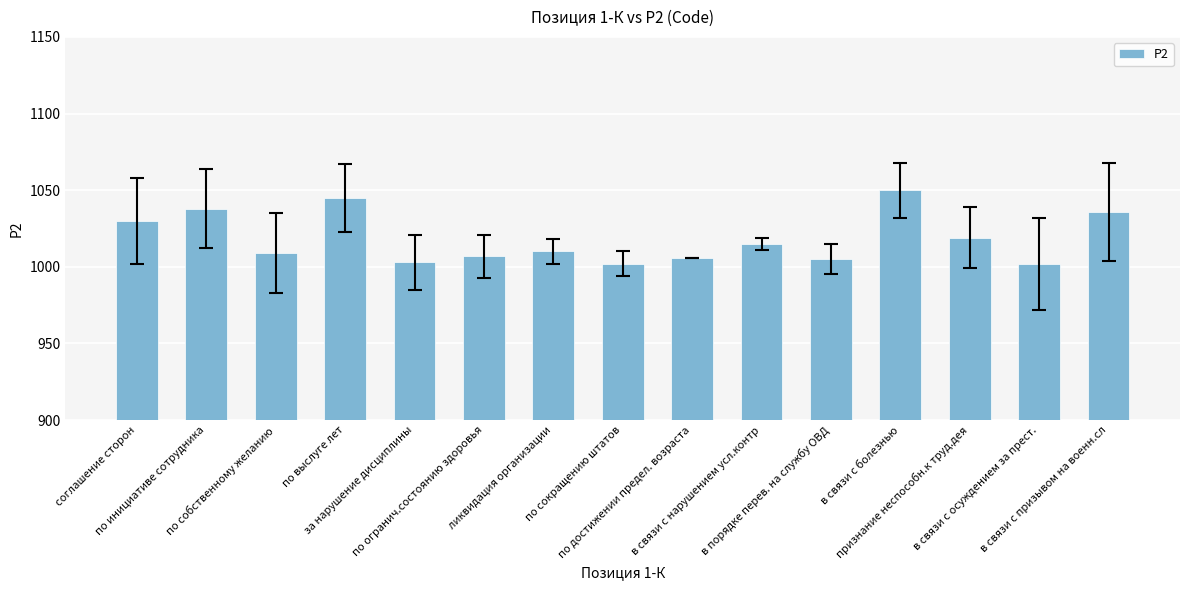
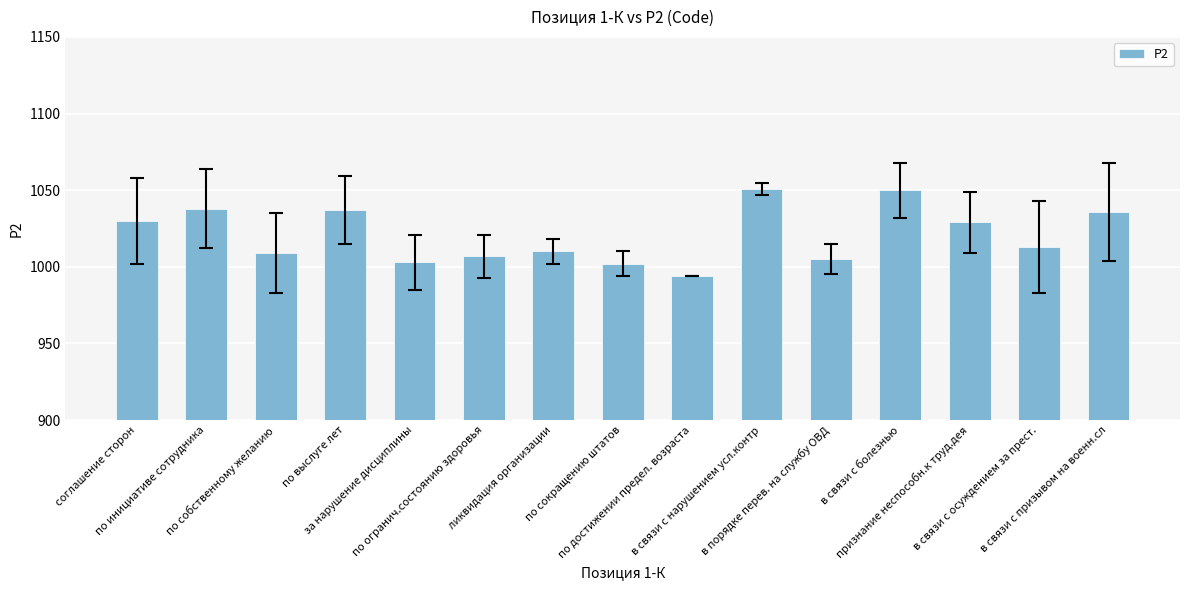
  {
    "P2": {
      "соглашение сторон": 1030,
      "по инициативе сотрудника": 1038,
      "по собственному желанию": 1009,
-     "по выслуге лет": 1045,
+     "по выслуге лет": 1037,
      "за нарушение дисциплины": 1003,
      "по огранич.состоянию здоровья": 1007,
      "ликвидация организации": 1010,
      "по сокращению штатов": 1002,
-     "по достижении предел. возраста": 1006,
-     "в связи с нарушением усл.контр": 1015,
+     "по достижении предел. возраста": 994,
+     "в связи с нарушением усл.контр": 1051,
      "в порядке перев. на службу ОВД": 1005,
      "в связи с болезнью": 1050,
-     "признание неспособн.к труд.дея": 1019,
-     "в связи с осуждением за прест.": 1002,
+     "признание неспособн.к труд.дея": 1029,
+     "в связи с осуждением за прест.": 1013,
      "в связи с призывом на военн.сл": 1036
    }
  }
